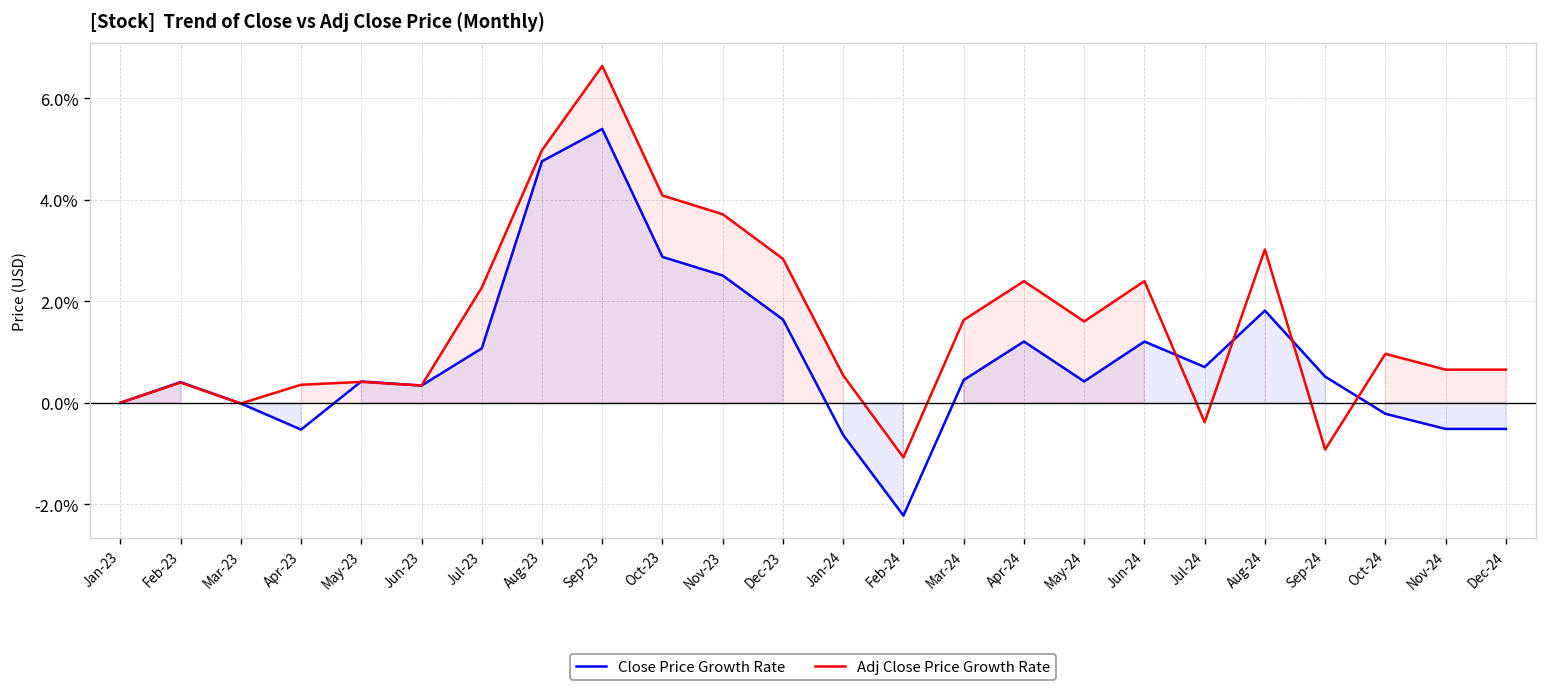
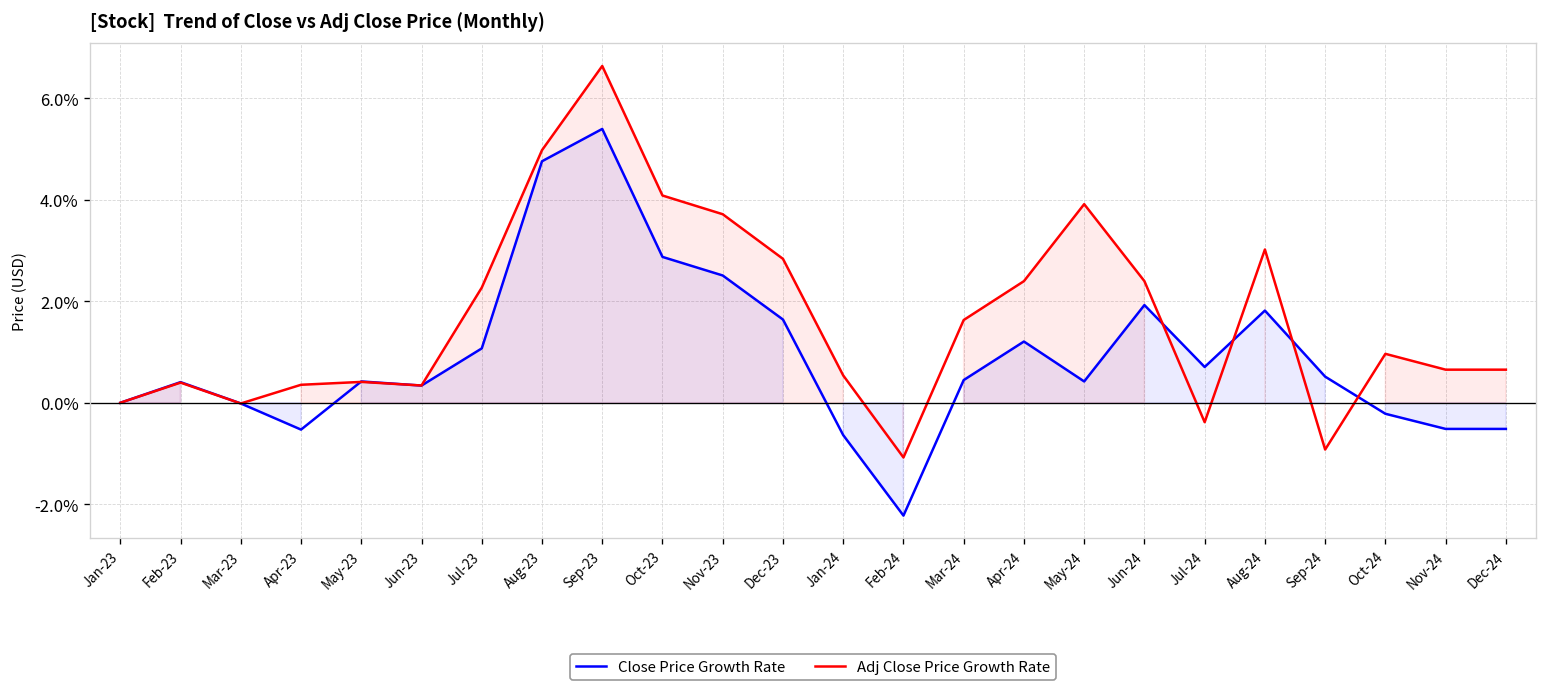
  {
    "Close Price Growth Rate": {
      "Apr-23": "-0.5%",
      "Jul-23": "1.1%",
      "Aug-23": "4.8%",
      "Sep-23": "5.4%",
      "Oct-23": "2.9%",
      "Nov-23": "2.5%",
      "Dec-23": "1.6%",
      "Jan-24": "-0.6%",
      "Feb-24": "-2.2%",
      "Mar-24": "0.4%",
      "Apr-24": "1.2%",
      "May-24": "0.4%",
-     "Jun-24": "1.2%",
+     "Jun-24": "1.9%",
      "Jul-24": "0.7%",
      "Aug-24": "1.8%",
      "Sep-24": "0.5%",
      "Oct-24": "-0.2%",
      "Nov-24": "-0.5%",
      "Dec-24": "-0.5%"
    },
    "Adj Close Price Growth Rate": {
      "Apr-23": "0.4%",
      "Jul-23": "2.3%",
      "Aug-23": "5.0%",
      "Sep-23": "6.6%",
      "Oct-23": "4.1%",
      "Nov-23": "3.7%",
      "Dec-23": "2.8%",
      "Jan-24": "0.5%",
      "Feb-24": "-1.1%",
      "Mar-24": "1.6%",
      "Apr-24": "2.4%",
-     "May-24": "1.6%",
+     "May-24": "3.9%",
      "Jun-24": "2.4%",
      "Jul-24": "-0.4%",
      "Aug-24": "3.0%",
      "Sep-24": "-0.9%",
      "Oct-24": "1.0%",
      "Nov-24": "0.7%",
      "Dec-24": "0.7%"
    }
  }
